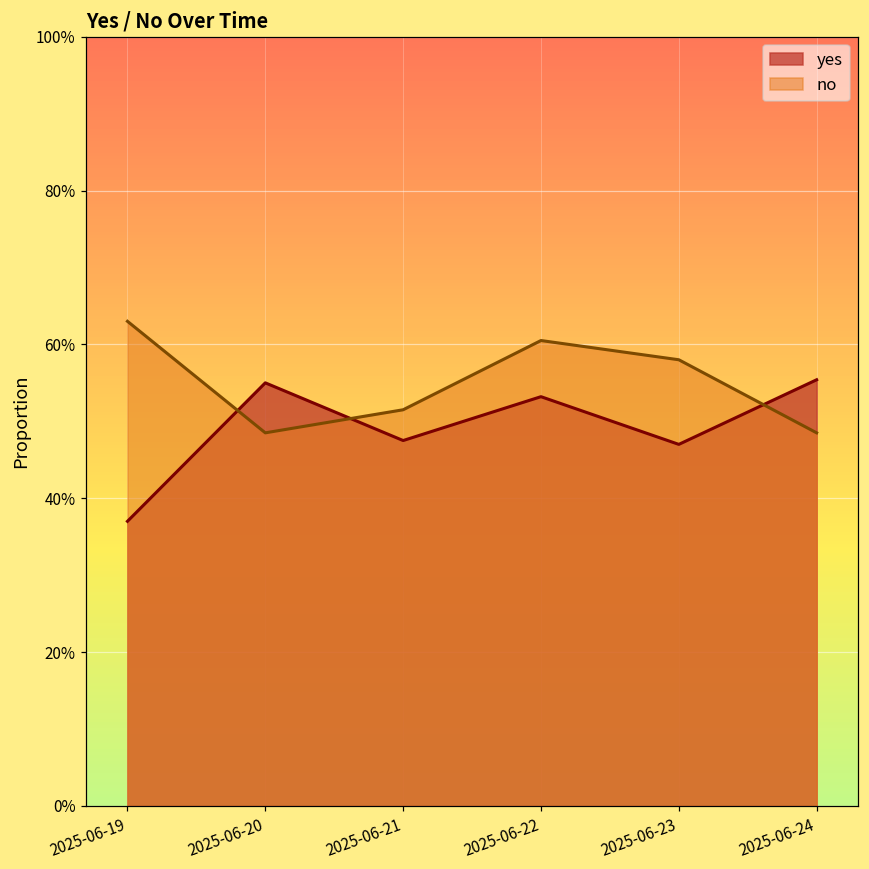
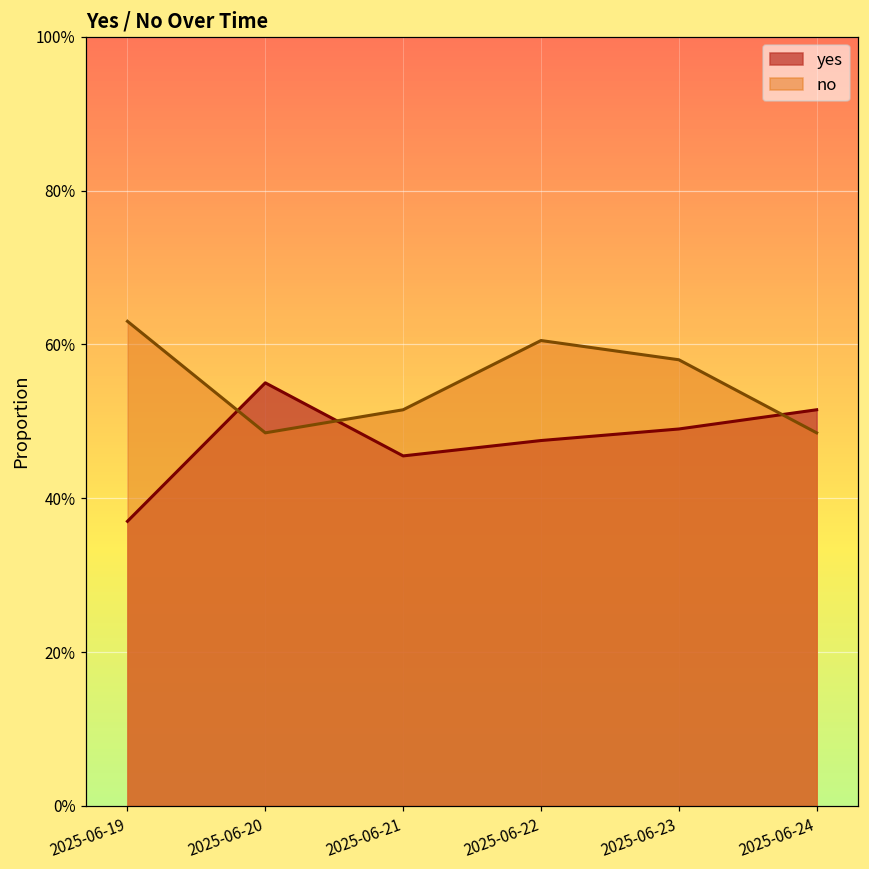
  {
    "yes": {
      "2025-06-19": "37%",
      "2025-06-20": "55%",
-     "2025-06-21": "48%",
-     "2025-06-22": "53%",
-     "2025-06-23": "47%",
-     "2025-06-24": "55%"
+     "2025-06-21": "46%",
+     "2025-06-22": "48%",
+     "2025-06-23": "49%",
+     "2025-06-24": "52%"
    },
    "no": {
      "2025-06-19": "63%",
      "2025-06-20": "49%",
      "2025-06-21": "52%",
      "2025-06-22": "61%",
      "2025-06-23": "58%",
      "2025-06-24": "49%"
    }
  }
